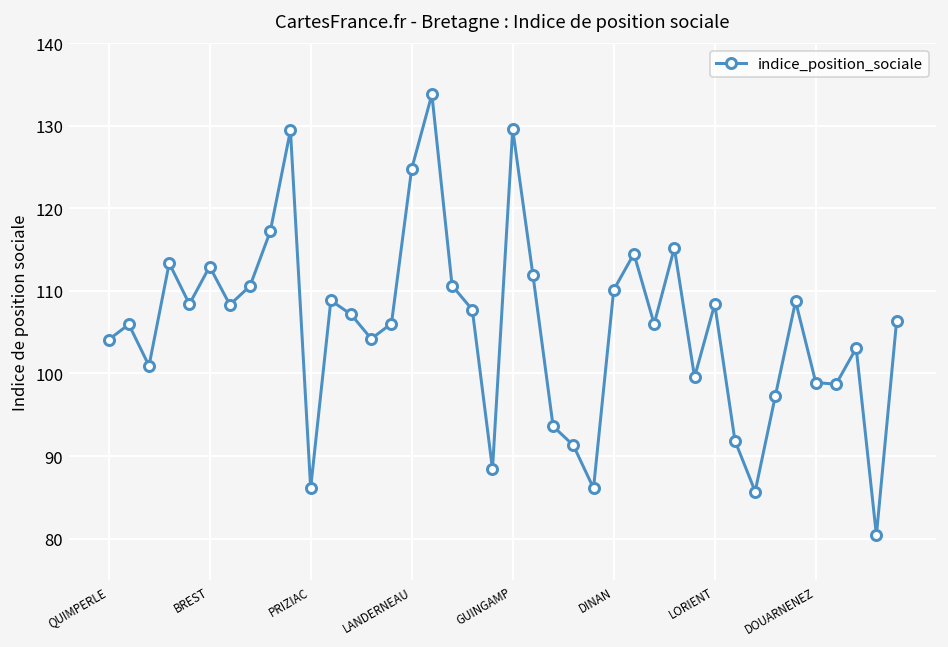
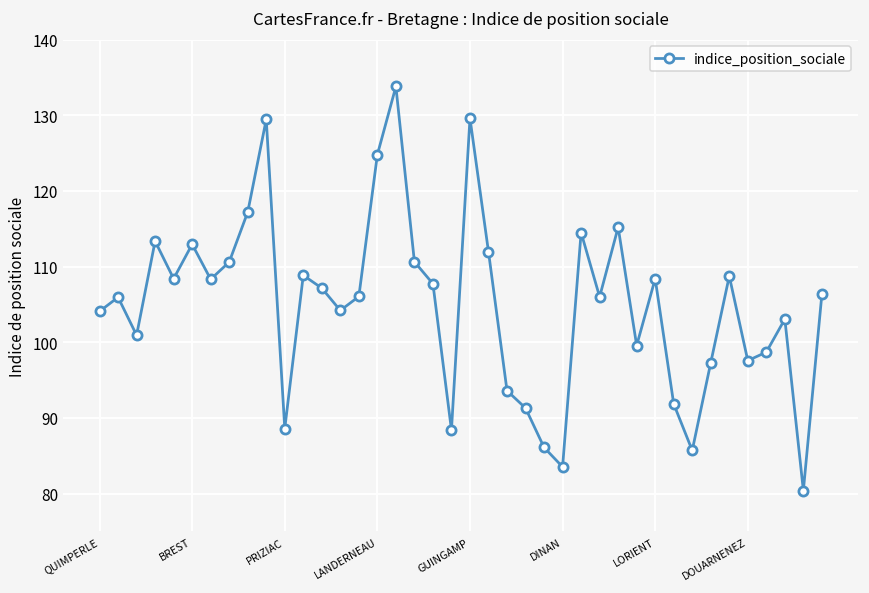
  {
    "QUIMPERLE": 104,
    "BREST": 113,
-   "PRIZIAC": 86,
+   "PRIZIAC": 89,
    "LANDERNEAU": 125,
    "GUINGAMP": 130,
-   "DINAN": 110,
+   "DINAN": 84,
    "LORIENT": 108,
-   "DOUARNENEZ": 99
+   "DOUARNENEZ": 98
  }
